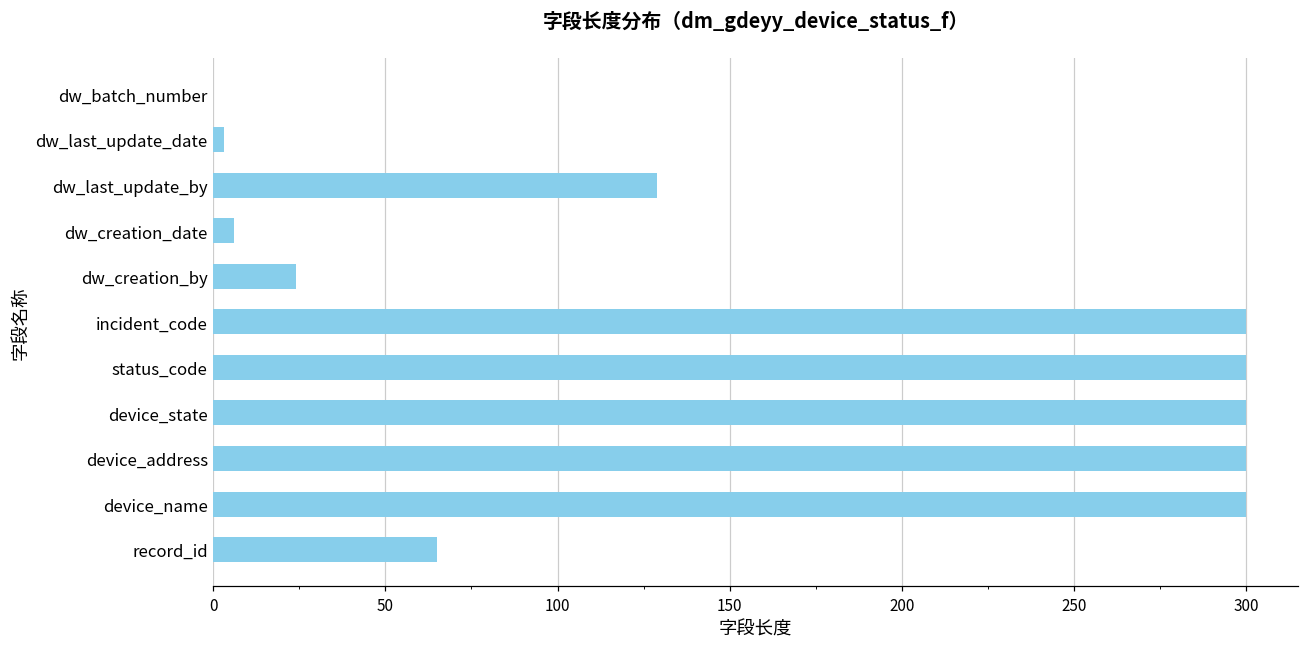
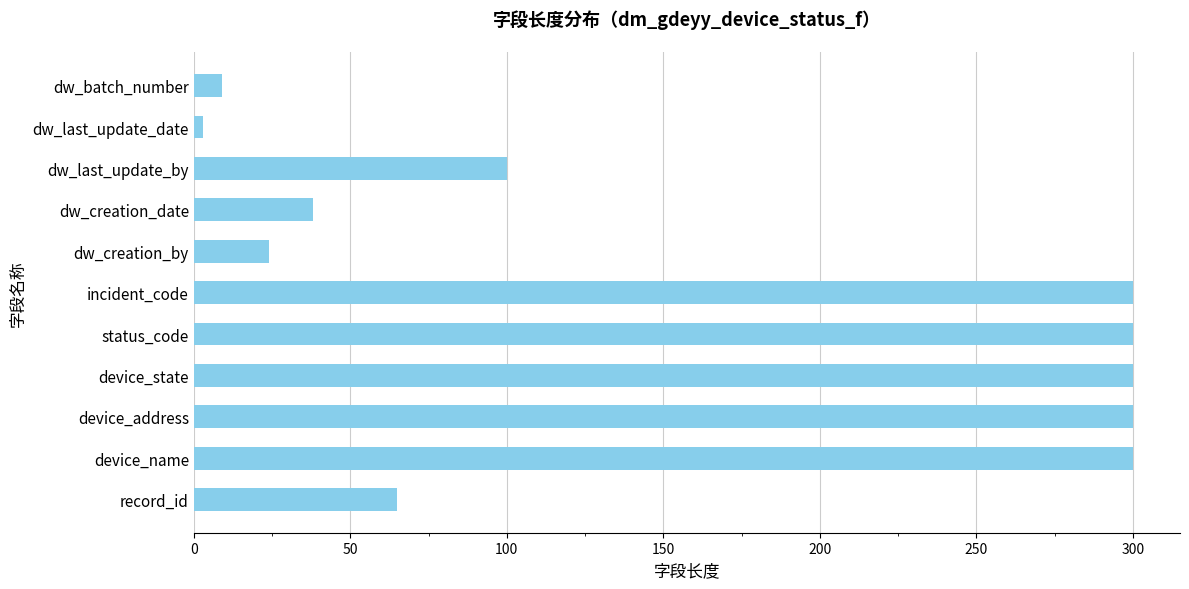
  {
-   "dw_batch_number": 0,
+   "dw_batch_number": 9,
    "dw_last_update_date": 3,
-   "dw_last_update_by": 129,
-   "dw_creation_date": 6,
+   "dw_last_update_by": 100,
+   "dw_creation_date": 38,
    "dw_creation_by": 24,
    "incident_code": 300,
    "status_code": 300,
    "device_state": 300,
    "device_address": 300,
    "device_name": 300,
    "record_id": 65
  }
